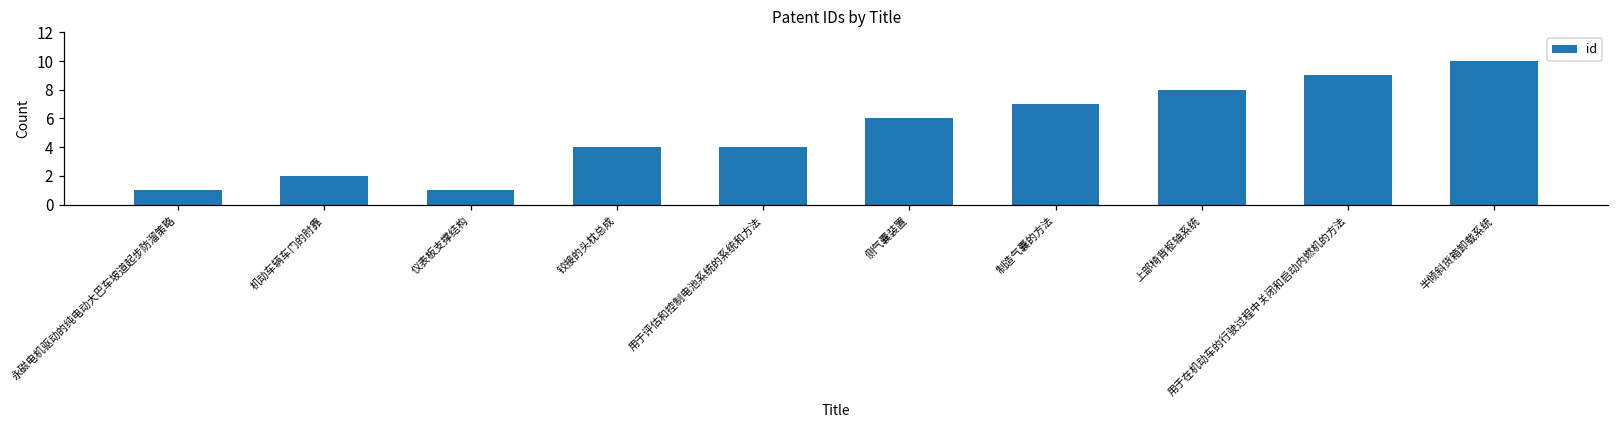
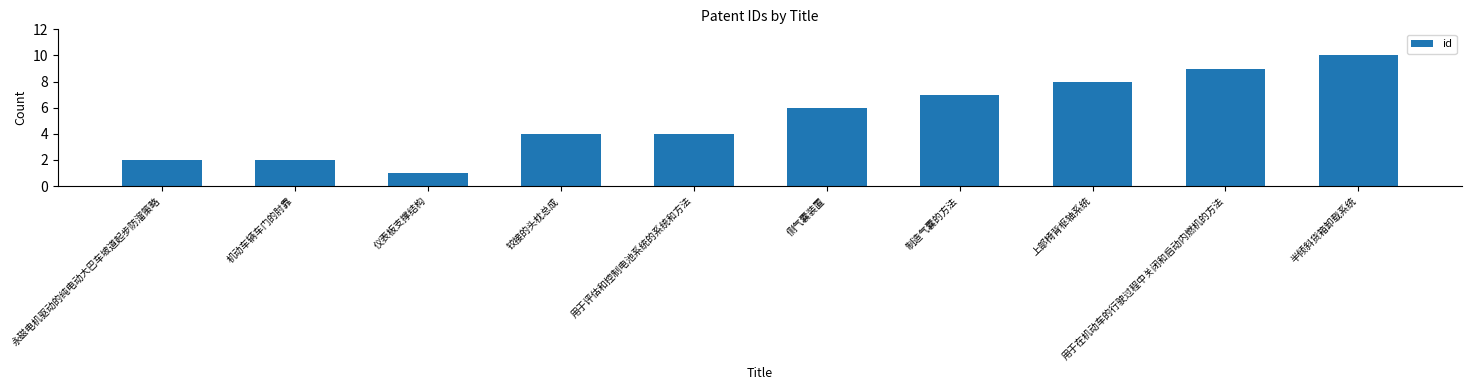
  {
-   "永磁电机驱动的纯电动大巴车坡道起步防溜策略": 1,
+   "永磁电机驱动的纯电动大巴车坡道起步防溜策略": 2,
    "机动车辆车门的肘靠": 2,
    "仪表板支撑结构": 1,
    "铰接的头枕总成": 4,
    "用于评估和控制电池系统的系统和方法": 4,
    "侧气囊装置": 6,
    "制造气囊的方法": 7,
    "上部椅背枢轴系统": 8,
    "用于在机动车的行驶过程中关闭和启动内燃机的方法": 9,
    "半倾斜货箱卸载系统": 10
  }
